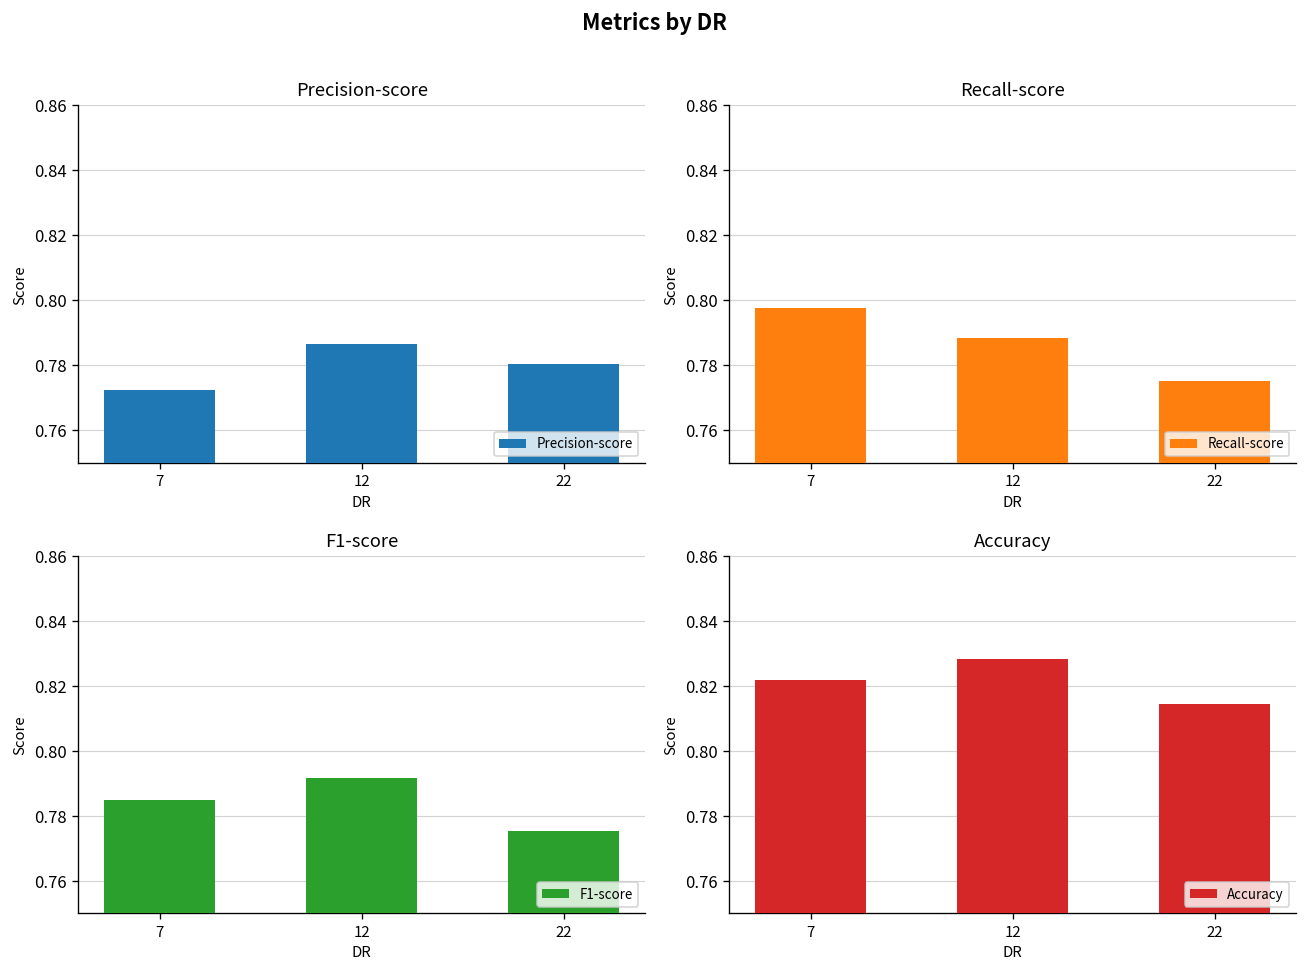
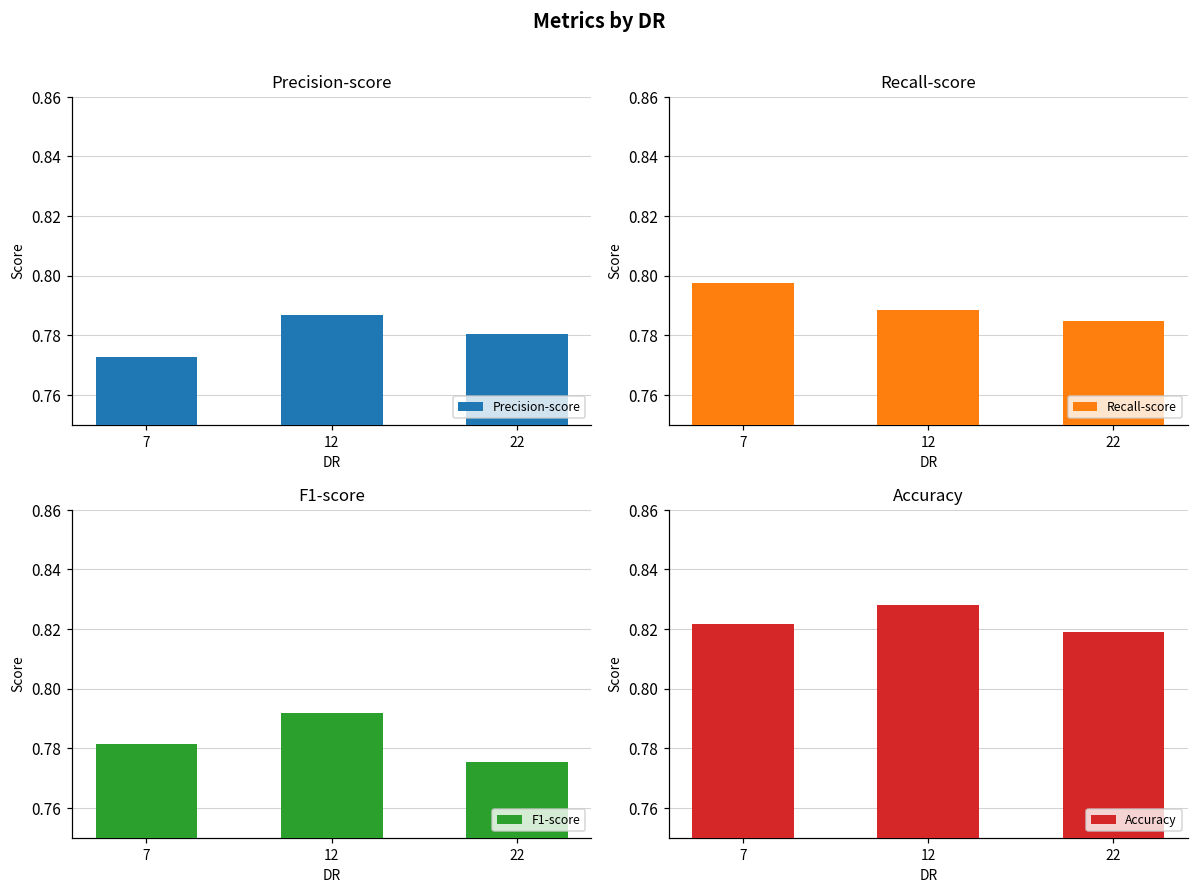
  {
    "Precision-score": {
      "7": 0.773,
      "12": 0.787,
      "22": 0.780
    },
    "Recall-score": {
      "7": 0.798,
      "12": 0.789,
-     "22": 0.775
+     "22": 0.785
    },
    "F1-score": {
-     "7": 0.785,
+     "7": 0.781,
      "12": 0.792,
      "22": 0.775
    },
    "Accuracy": {
      "7": 0.822,
      "12": 0.828,
-     "22": 0.815
+     "22": 0.819
    }
  }
